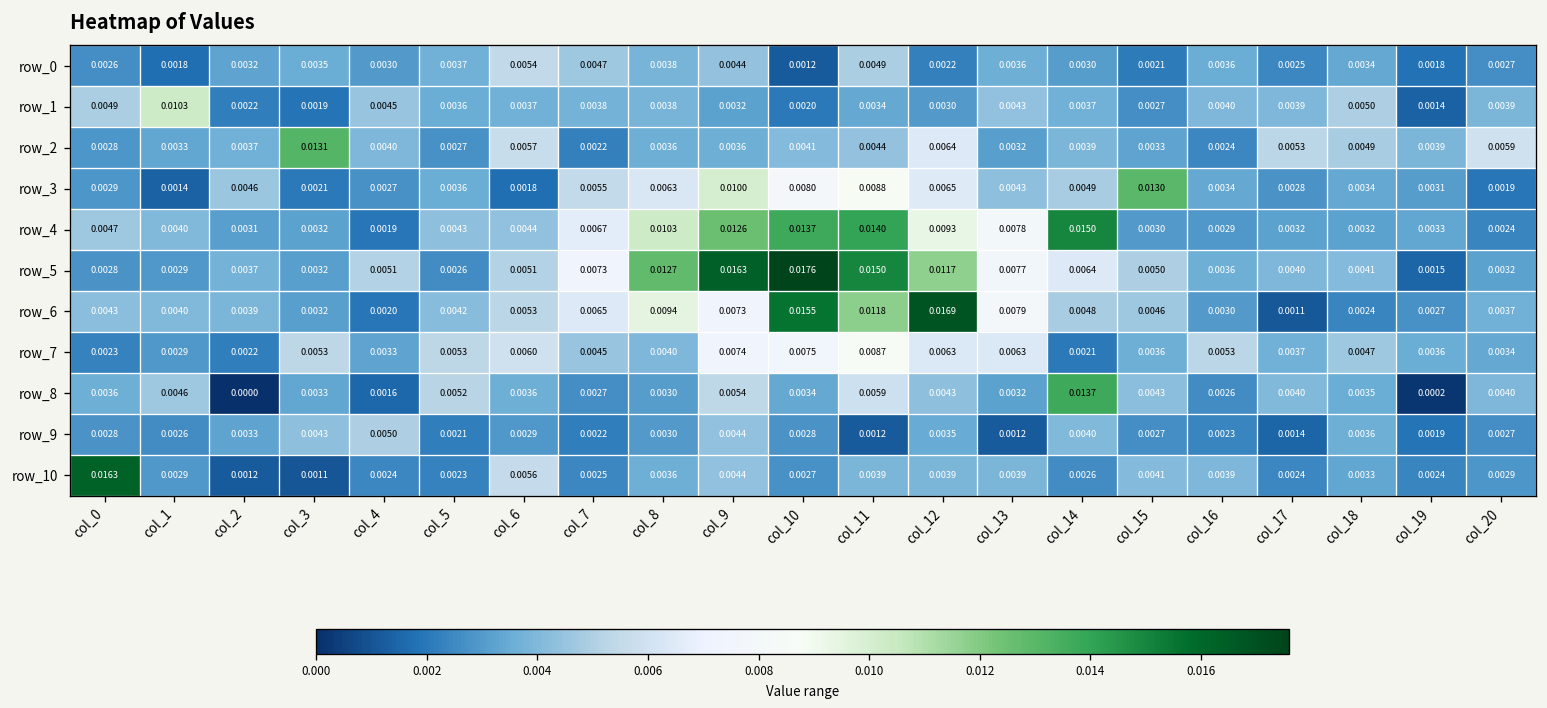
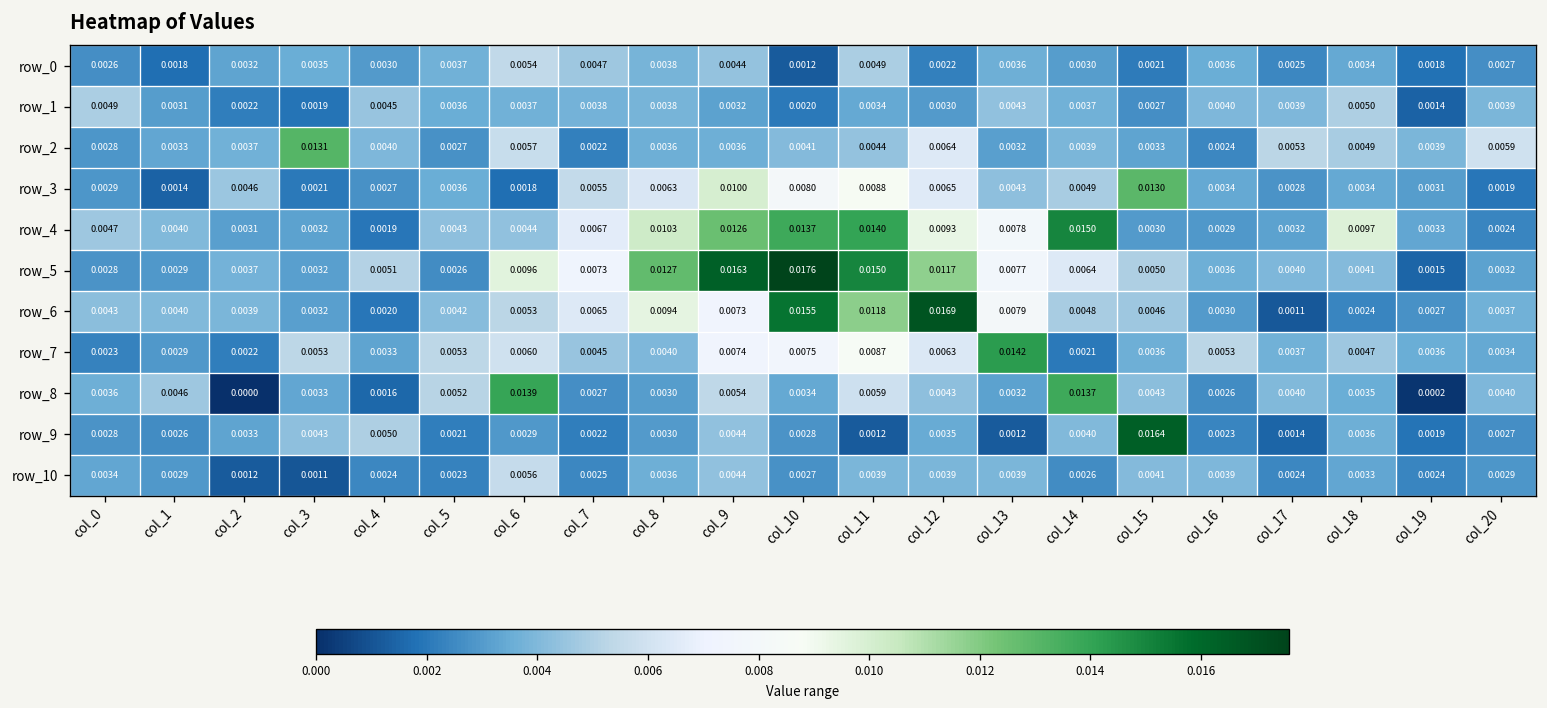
  {
    "row_1": {
      "col_0": 0.0049,
-     "col_1": 0.0103,
+     "col_1": 0.0031,
      "col_2": 0.0022,
      "col_3": 0.0019,
      "col_4": 0.0045,
      "col_5": 0.0036,
      "col_6": 0.0037,
      "col_7": 0.0038,
      "col_8": 0.0038,
      "col_9": 0.0032,
      "col_10": 0.0020,
      "col_11": 0.0034,
      "col_12": 0.0030,
      "col_13": 0.0043,
      "col_14": 0.0037,
      "col_15": 0.0027,
      "col_16": 0.0040,
      "col_17": 0.0039,
      "col_18": 0.0050,
      "col_19": 0.0014,
      "col_20": 0.0039
    },
    "row_4": {
      "col_0": 0.0047,
      "col_1": 0.0040,
      "col_2": 0.0031,
      "col_3": 0.0032,
      "col_4": 0.0019,
      "col_5": 0.0043,
      "col_6": 0.0044,
      "col_7": 0.0067,
      "col_8": 0.0103,
      "col_9": 0.0126,
      "col_10": 0.0137,
      "col_11": 0.0140,
      "col_12": 0.0093,
      "col_13": 0.0078,
      "col_14": 0.0150,
      "col_15": 0.0030,
      "col_16": 0.0029,
      "col_17": 0.0032,
-     "col_18": 0.0032,
+     "col_18": 0.0097,
      "col_19": 0.0033,
      "col_20": 0.0024
    },
    "row_5": {
      "col_0": 0.0028,
      "col_1": 0.0029,
      "col_2": 0.0037,
      "col_3": 0.0032,
      "col_4": 0.0051,
      "col_5": 0.0026,
-     "col_6": 0.0051,
+     "col_6": 0.0096,
      "col_7": 0.0073,
      "col_8": 0.0127,
      "col_9": 0.0163,
      "col_10": 0.0176,
      "col_11": 0.0150,
      "col_12": 0.0117,
      "col_13": 0.0077,
      "col_14": 0.0064,
      "col_15": 0.0050,
      "col_16": 0.0036,
      "col_17": 0.0040,
      "col_18": 0.0041,
      "col_19": 0.0015,
      "col_20": 0.0032
    },
    "row_7": {
      "col_0": 0.0023,
      "col_1": 0.0029,
      "col_2": 0.0022,
      "col_3": 0.0053,
      "col_4": 0.0033,
      "col_5": 0.0053,
      "col_6": 0.0060,
      "col_7": 0.0045,
      "col_8": 0.0040,
      "col_9": 0.0074,
      "col_10": 0.0075,
      "col_11": 0.0087,
      "col_12": 0.0063,
-     "col_13": 0.0063,
+     "col_13": 0.0142,
      "col_14": 0.0021,
      "col_15": 0.0036,
      "col_16": 0.0053,
      "col_17": 0.0037,
      "col_18": 0.0047,
      "col_19": 0.0036,
      "col_20": 0.0034
    },
    "row_8": {
      "col_0": 0.0036,
      "col_1": 0.0046,
      "col_2": 0.0000,
      "col_3": 0.0033,
      "col_4": 0.0016,
      "col_5": 0.0052,
-     "col_6": 0.0036,
+     "col_6": 0.0139,
      "col_7": 0.0027,
      "col_8": 0.0030,
      "col_9": 0.0054,
      "col_10": 0.0034,
      "col_11": 0.0059,
      "col_12": 0.0043,
      "col_13": 0.0032,
      "col_14": 0.0137,
      "col_15": 0.0043,
      "col_16": 0.0026,
      "col_17": 0.0040,
      "col_18": 0.0035,
      "col_19": 0.0002,
      "col_20": 0.0040
    },
    "row_9": {
      "col_0": 0.0028,
      "col_1": 0.0026,
      "col_2": 0.0033,
      "col_3": 0.0043,
      "col_4": 0.0050,
      "col_5": 0.0021,
      "col_6": 0.0029,
      "col_7": 0.0022,
      "col_8": 0.0030,
      "col_9": 0.0044,
      "col_10": 0.0028,
      "col_11": 0.0012,
      "col_12": 0.0035,
      "col_13": 0.0012,
      "col_14": 0.0040,
-     "col_15": 0.0027,
+     "col_15": 0.0164,
      "col_16": 0.0023,
      "col_17": 0.0014,
      "col_18": 0.0036,
      "col_19": 0.0019,
      "col_20": 0.0027
    },
    "row_10": {
-     "col_0": 0.0163,
+     "col_0": 0.0034,
      "col_1": 0.0029,
      "col_2": 0.0012,
      "col_3": 0.0011,
      "col_4": 0.0024,
      "col_5": 0.0023,
      "col_6": 0.0056,
      "col_7": 0.0025,
      "col_8": 0.0036,
      "col_9": 0.0044,
      "col_10": 0.0027,
      "col_11": 0.0039,
      "col_12": 0.0039,
      "col_13": 0.0039,
      "col_14": 0.0026,
      "col_15": 0.0041,
      "col_16": 0.0039,
      "col_17": 0.0024,
      "col_18": 0.0033,
      "col_19": 0.0024,
      "col_20": 0.0029
    }
  }
